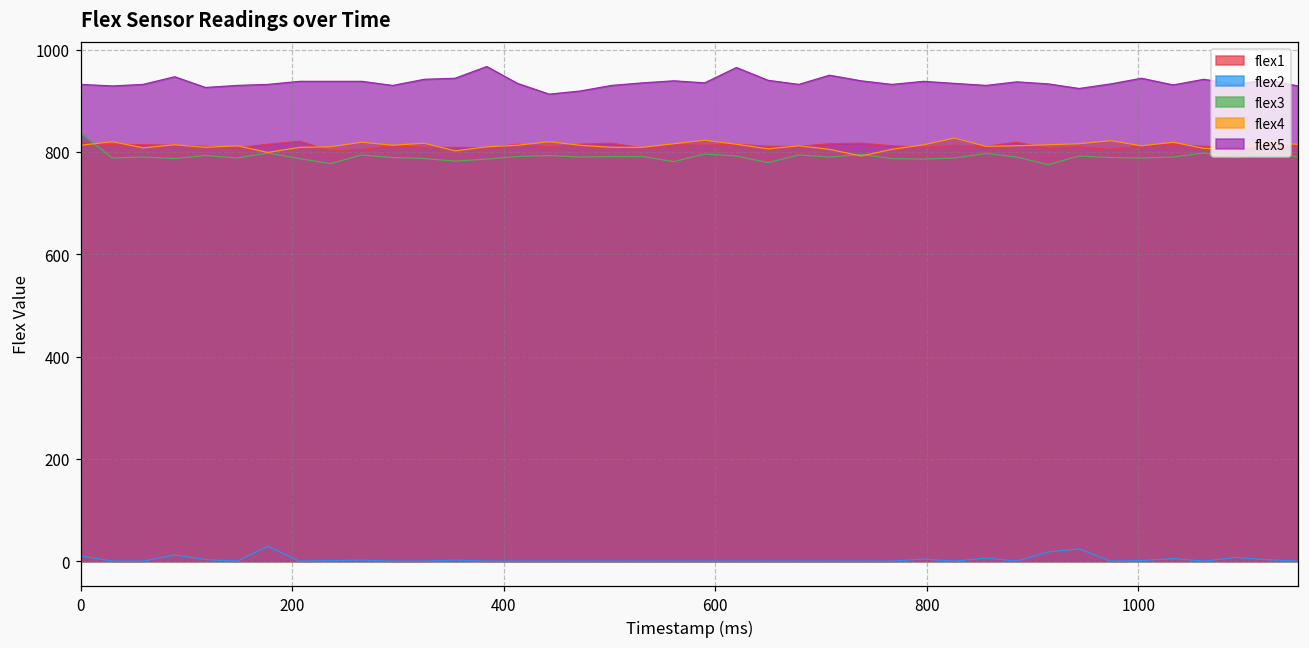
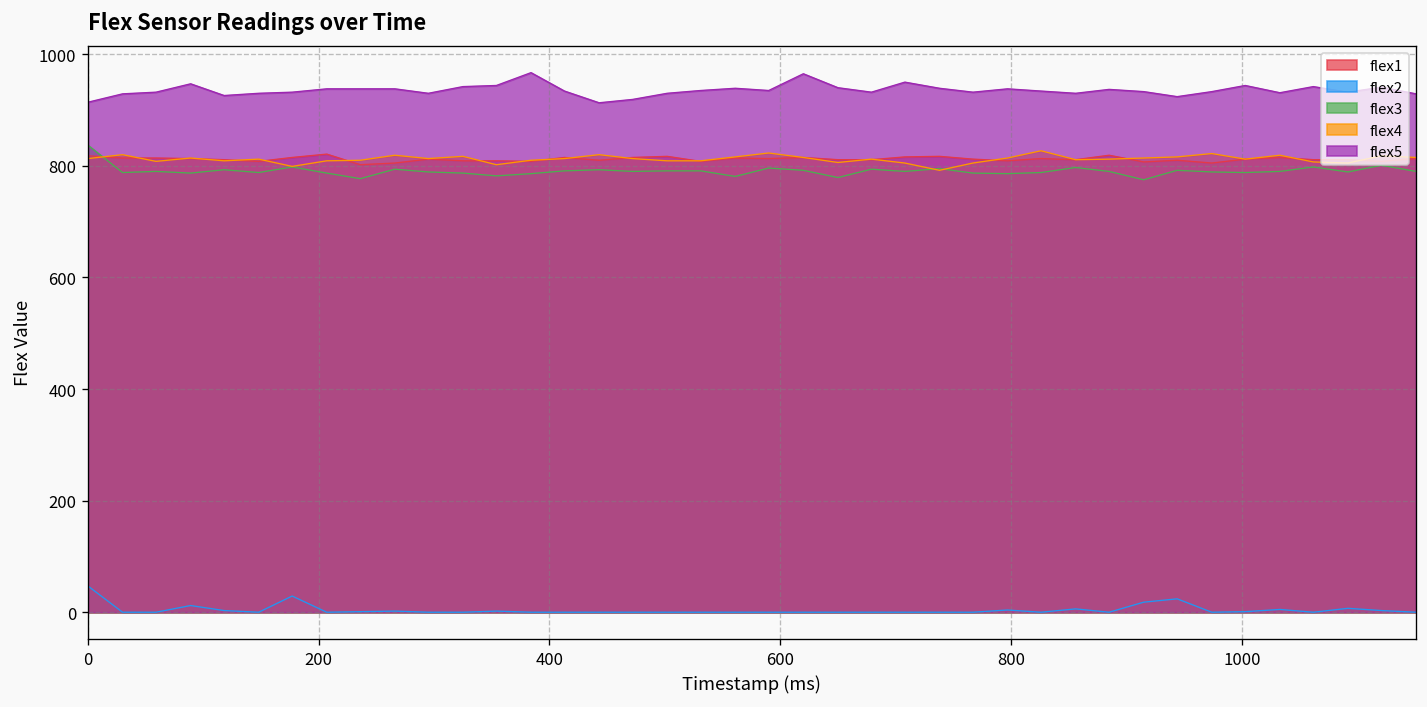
  {
    "flex2": {
-     "0": 10
+     "0": 50
    },
    "flex3": {
      "0": 840
    },
    "flex5": {
-     "0": 930
+     "0": 910
    }
  }
